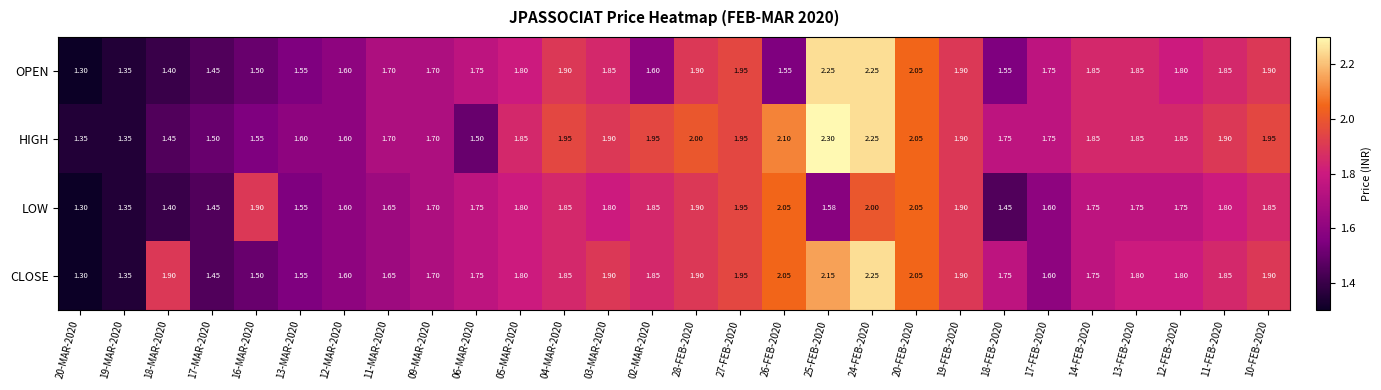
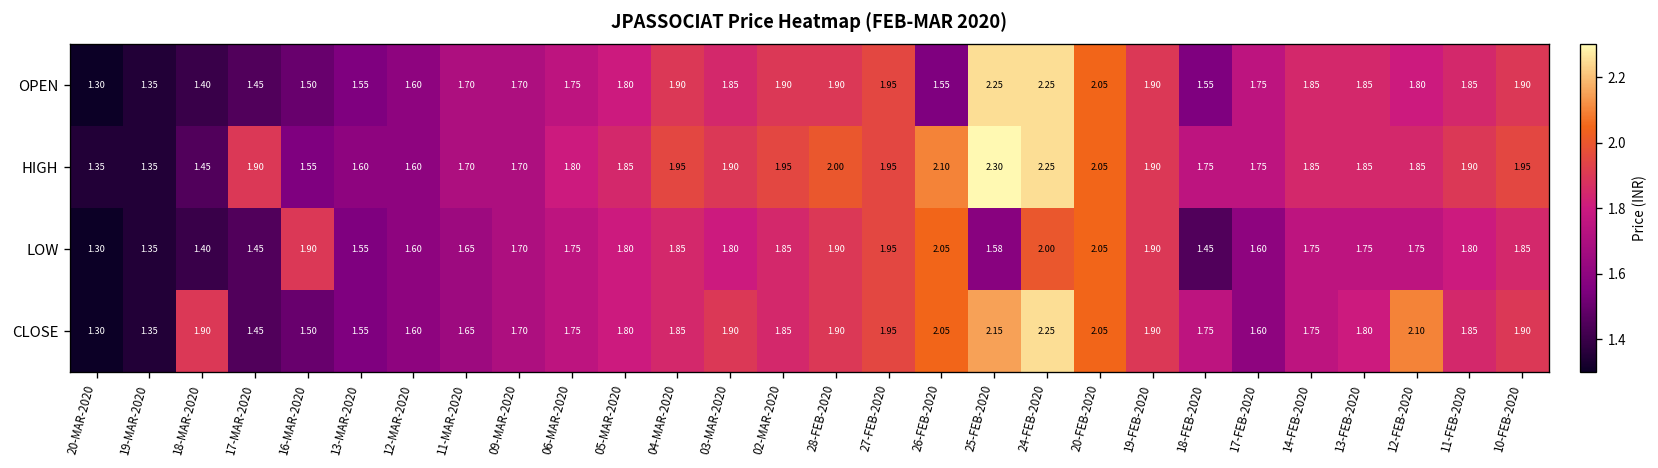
  {
    "OPEN": {
      "20-MAR-2020": 1.30,
      "19-MAR-2020": 1.35,
      "18-MAR-2020": 1.40,
      "17-MAR-2020": 1.45,
      "16-MAR-2020": 1.50,
      "13-MAR-2020": 1.55,
      "12-MAR-2020": 1.60,
      "11-MAR-2020": 1.70,
      "09-MAR-2020": 1.70,
      "06-MAR-2020": 1.75,
      "05-MAR-2020": 1.80,
      "04-MAR-2020": 1.90,
      "03-MAR-2020": 1.85,
-     "02-MAR-2020": 1.60,
+     "02-MAR-2020": 1.90,
      "28-FEB-2020": 1.90,
      "27-FEB-2020": 1.95,
      "26-FEB-2020": 1.55,
      "25-FEB-2020": 2.25,
      "24-FEB-2020": 2.25,
      "20-FEB-2020": 2.05,
      "19-FEB-2020": 1.90,
      "18-FEB-2020": 1.55,
      "17-FEB-2020": 1.75,
      "14-FEB-2020": 1.85,
      "13-FEB-2020": 1.85,
      "12-FEB-2020": 1.80,
      "11-FEB-2020": 1.85,
      "10-FEB-2020": 1.90
    },
    "HIGH": {
      "20-MAR-2020": 1.35,
      "19-MAR-2020": 1.35,
      "18-MAR-2020": 1.45,
-     "17-MAR-2020": 1.50,
+     "17-MAR-2020": 1.90,
      "16-MAR-2020": 1.55,
      "13-MAR-2020": 1.60,
      "12-MAR-2020": 1.60,
      "11-MAR-2020": 1.70,
      "09-MAR-2020": 1.70,
-     "06-MAR-2020": 1.50,
+     "06-MAR-2020": 1.80,
      "05-MAR-2020": 1.85,
      "04-MAR-2020": 1.95,
      "03-MAR-2020": 1.90,
      "02-MAR-2020": 1.95,
      "28-FEB-2020": 2.00,
      "27-FEB-2020": 1.95,
      "26-FEB-2020": 2.10,
      "25-FEB-2020": 2.30,
      "24-FEB-2020": 2.25,
      "20-FEB-2020": 2.05,
      "19-FEB-2020": 1.90,
      "18-FEB-2020": 1.75,
      "17-FEB-2020": 1.75,
      "14-FEB-2020": 1.85,
      "13-FEB-2020": 1.85,
      "12-FEB-2020": 1.85,
      "11-FEB-2020": 1.90,
      "10-FEB-2020": 1.95
    },
    "LOW": {
      "20-MAR-2020": 1.30,
      "19-MAR-2020": 1.35,
      "18-MAR-2020": 1.40,
      "17-MAR-2020": 1.45,
      "16-MAR-2020": 1.90,
      "13-MAR-2020": 1.55,
      "12-MAR-2020": 1.60,
      "11-MAR-2020": 1.65,
      "09-MAR-2020": 1.70,
      "06-MAR-2020": 1.75,
      "05-MAR-2020": 1.80,
      "04-MAR-2020": 1.85,
      "03-MAR-2020": 1.80,
      "02-MAR-2020": 1.85,
      "28-FEB-2020": 1.90,
      "27-FEB-2020": 1.95,
      "26-FEB-2020": 2.05,
      "25-FEB-2020": 1.58,
      "24-FEB-2020": 2.00,
      "20-FEB-2020": 2.05,
      "19-FEB-2020": 1.90,
      "18-FEB-2020": 1.45,
      "17-FEB-2020": 1.60,
      "14-FEB-2020": 1.75,
      "13-FEB-2020": 1.75,
      "12-FEB-2020": 1.75,
      "11-FEB-2020": 1.80,
      "10-FEB-2020": 1.85
    },
    "CLOSE": {
      "20-MAR-2020": 1.30,
      "19-MAR-2020": 1.35,
      "18-MAR-2020": 1.90,
      "17-MAR-2020": 1.45,
      "16-MAR-2020": 1.50,
      "13-MAR-2020": 1.55,
      "12-MAR-2020": 1.60,
      "11-MAR-2020": 1.65,
      "09-MAR-2020": 1.70,
      "06-MAR-2020": 1.75,
      "05-MAR-2020": 1.80,
      "04-MAR-2020": 1.85,
      "03-MAR-2020": 1.90,
      "02-MAR-2020": 1.85,
      "28-FEB-2020": 1.90,
      "27-FEB-2020": 1.95,
      "26-FEB-2020": 2.05,
      "25-FEB-2020": 2.15,
      "24-FEB-2020": 2.25,
      "20-FEB-2020": 2.05,
      "19-FEB-2020": 1.90,
      "18-FEB-2020": 1.75,
      "17-FEB-2020": 1.60,
      "14-FEB-2020": 1.75,
      "13-FEB-2020": 1.80,
-     "12-FEB-2020": 1.80,
+     "12-FEB-2020": 2.10,
      "11-FEB-2020": 1.85,
      "10-FEB-2020": 1.90
    }
  }
